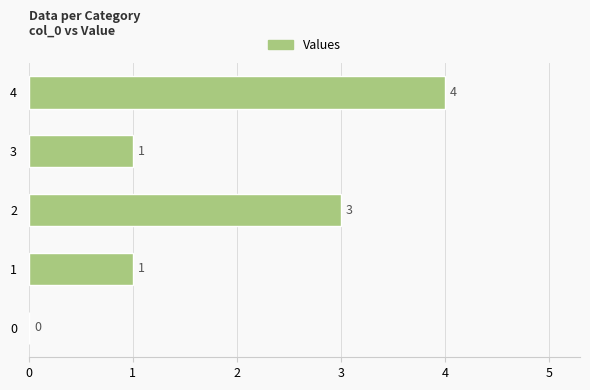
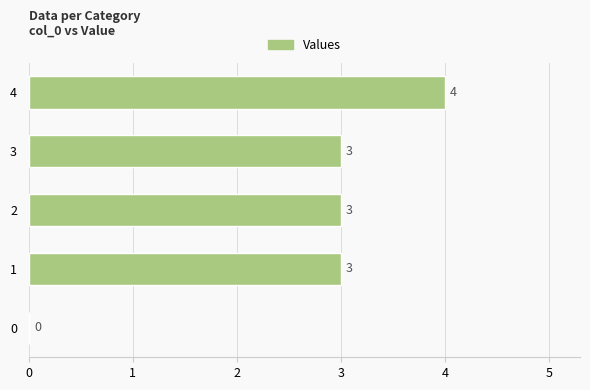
  {
    "4": 4,
-   "3": 1,
+   "3": 3,
    "2": 3,
-   "1": 1,
+   "1": 3,
    "0": 0
  }
